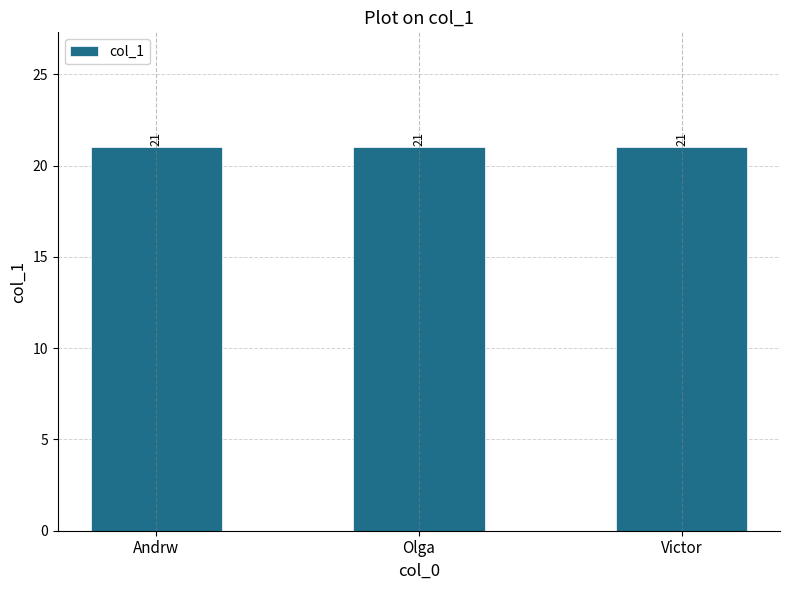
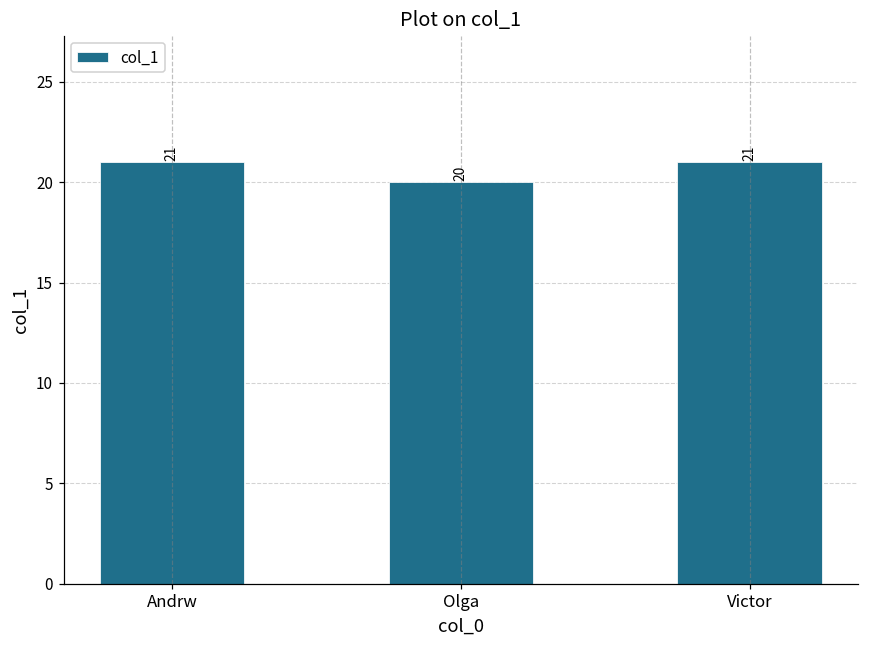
  {
    "Andrw": 21,
-   "Olga": 21,
+   "Olga": 20,
    "Victor": 21
  }
